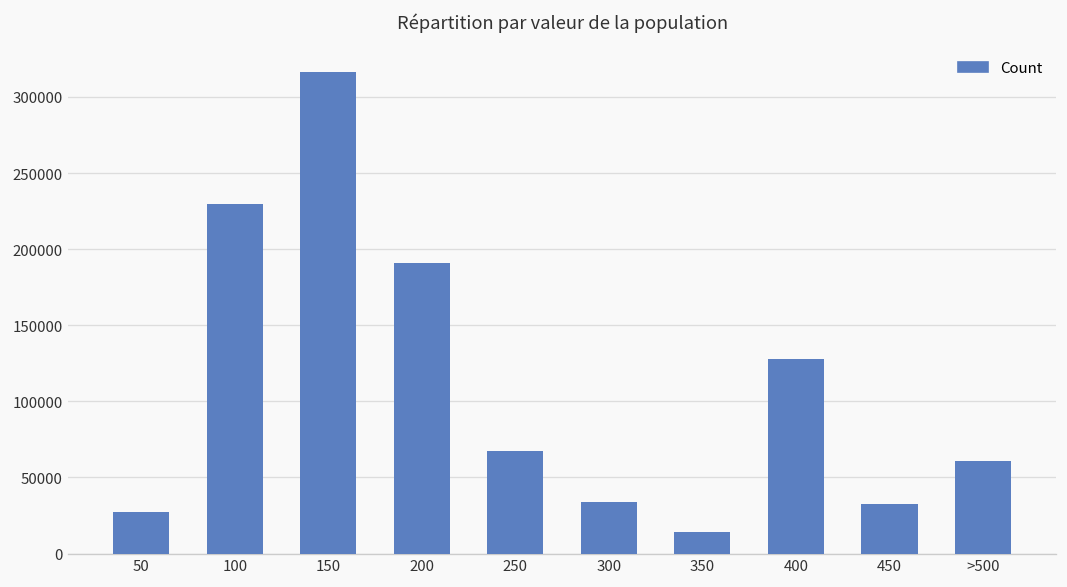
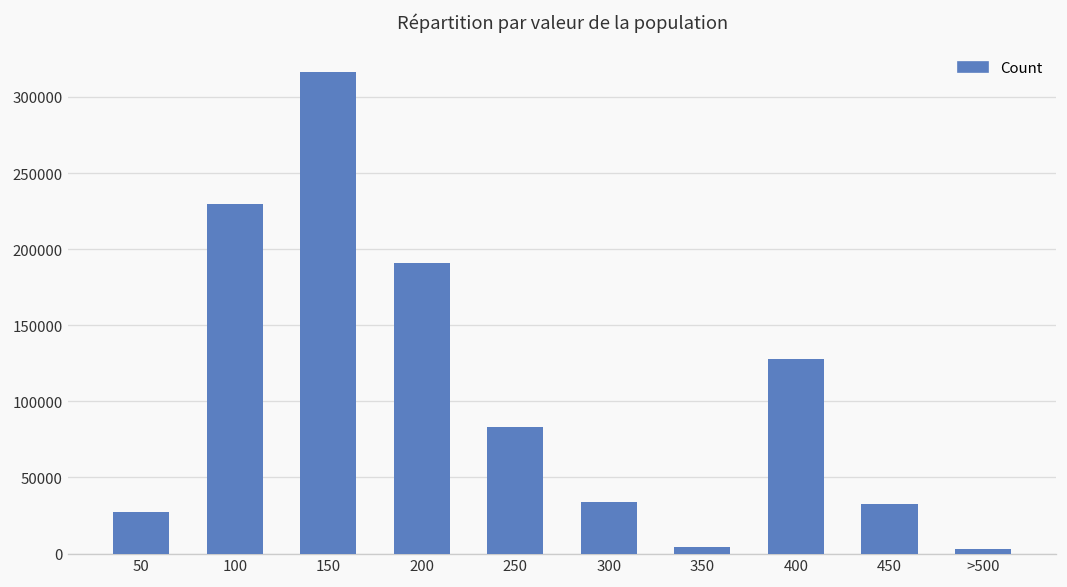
  {
    "50": 27000,
    "100": 230000,
    "150": 316000,
    "200": 191000,
-   "250": 67000,
+   "250": 83000,
    "300": 34000,
-   "350": 14000,
+   "350": 5000,
    "400": 128000,
    "450": 33000,
-   ">500": 61000
+   ">500": 3000
  }
